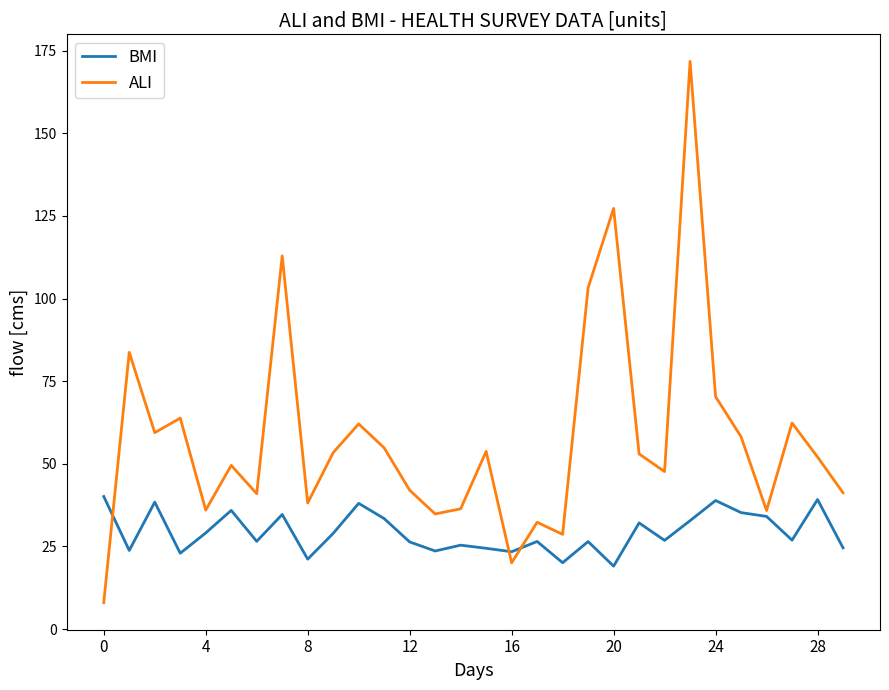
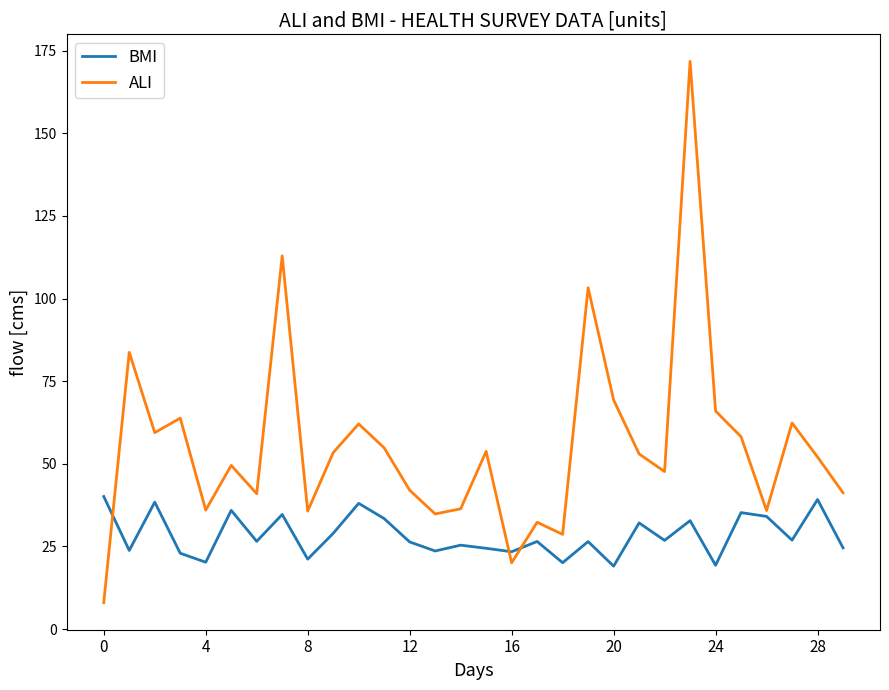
  {
    "BMI": {
      "0": 40,
-     "4": 29,
+     "4": 20,
      "8": 21,
      "12": 26,
      "16": 23,
      "20": 19,
-     "24": 39,
+     "24": 19,
      "28": 39
    },
    "ALI": {
      "0": 8,
      "4": 36,
-     "8": 38,
+     "8": 36,
      "12": 42,
      "16": 20,
-     "20": 127,
-     "24": 70,
+     "20": 69,
+     "24": 66,
      "28": 52
    }
  }
